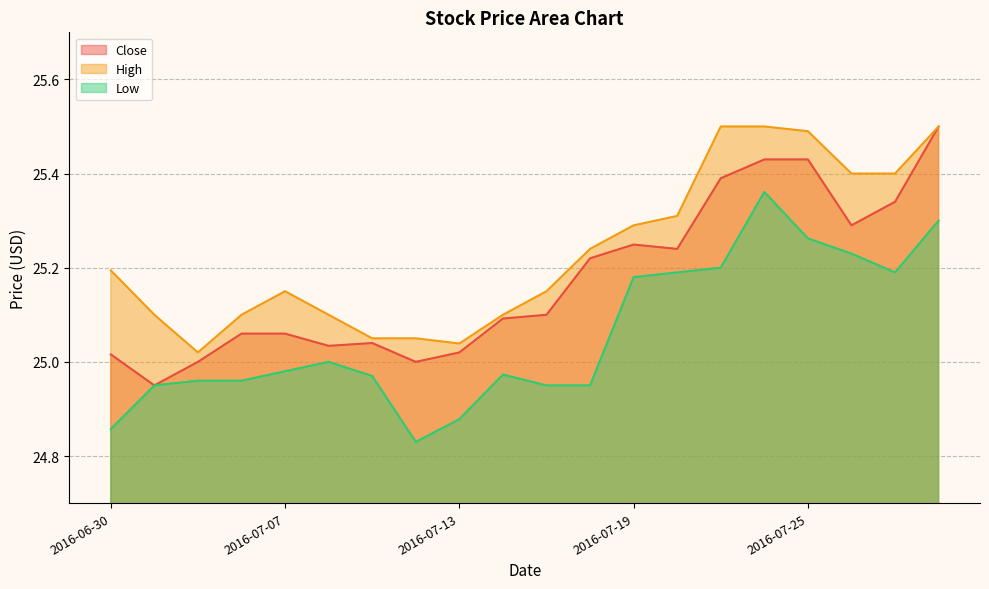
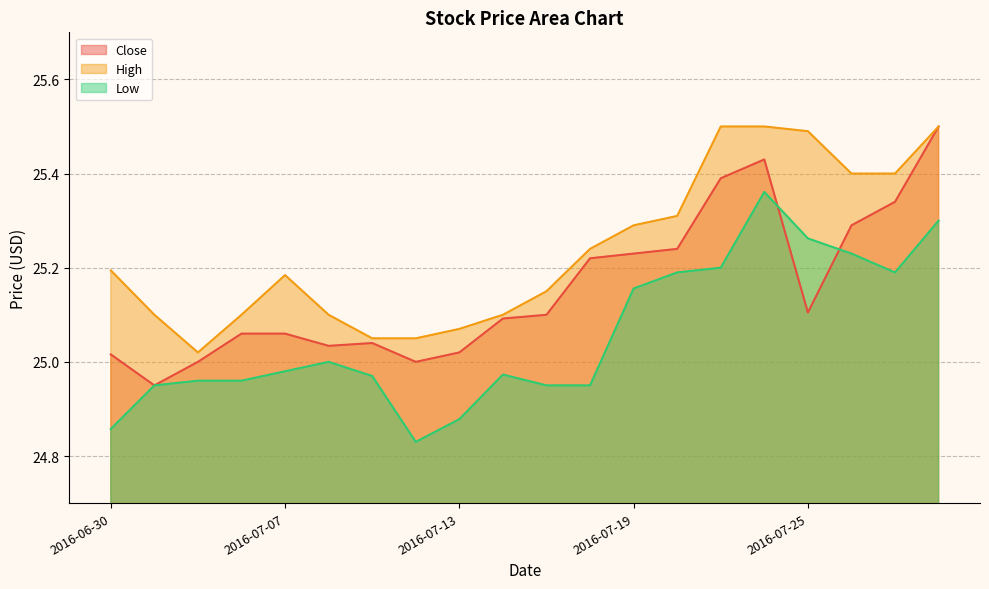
  {
    "Close": {
      "2016-06-30": 25.02,
      "2016-07-07": 25.06,
      "2016-07-13": 25.02,
-     "2016-07-19": 25.25,
-     "2016-07-25": 25.43
+     "2016-07-19": 25.23,
+     "2016-07-25": 25.10
    },
    "High": {
      "2016-06-30": 25.19,
-     "2016-07-07": 25.15,
-     "2016-07-13": 25.04,
+     "2016-07-07": 25.18,
+     "2016-07-13": 25.07,
      "2016-07-19": 25.29,
      "2016-07-25": 25.49
    },
    "Low": {
      "2016-06-30": 24.86,
      "2016-07-07": 24.98,
      "2016-07-13": 24.88,
-     "2016-07-19": 25.18,
+     "2016-07-19": 25.16,
      "2016-07-25": 25.26
    }
  }
